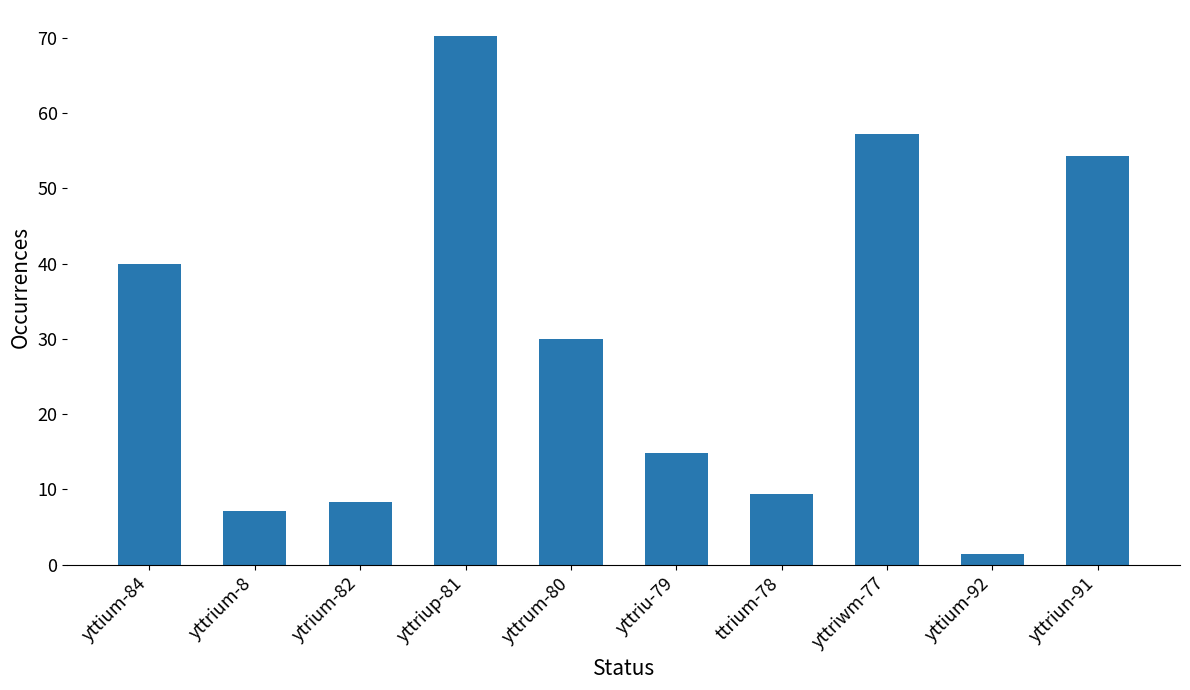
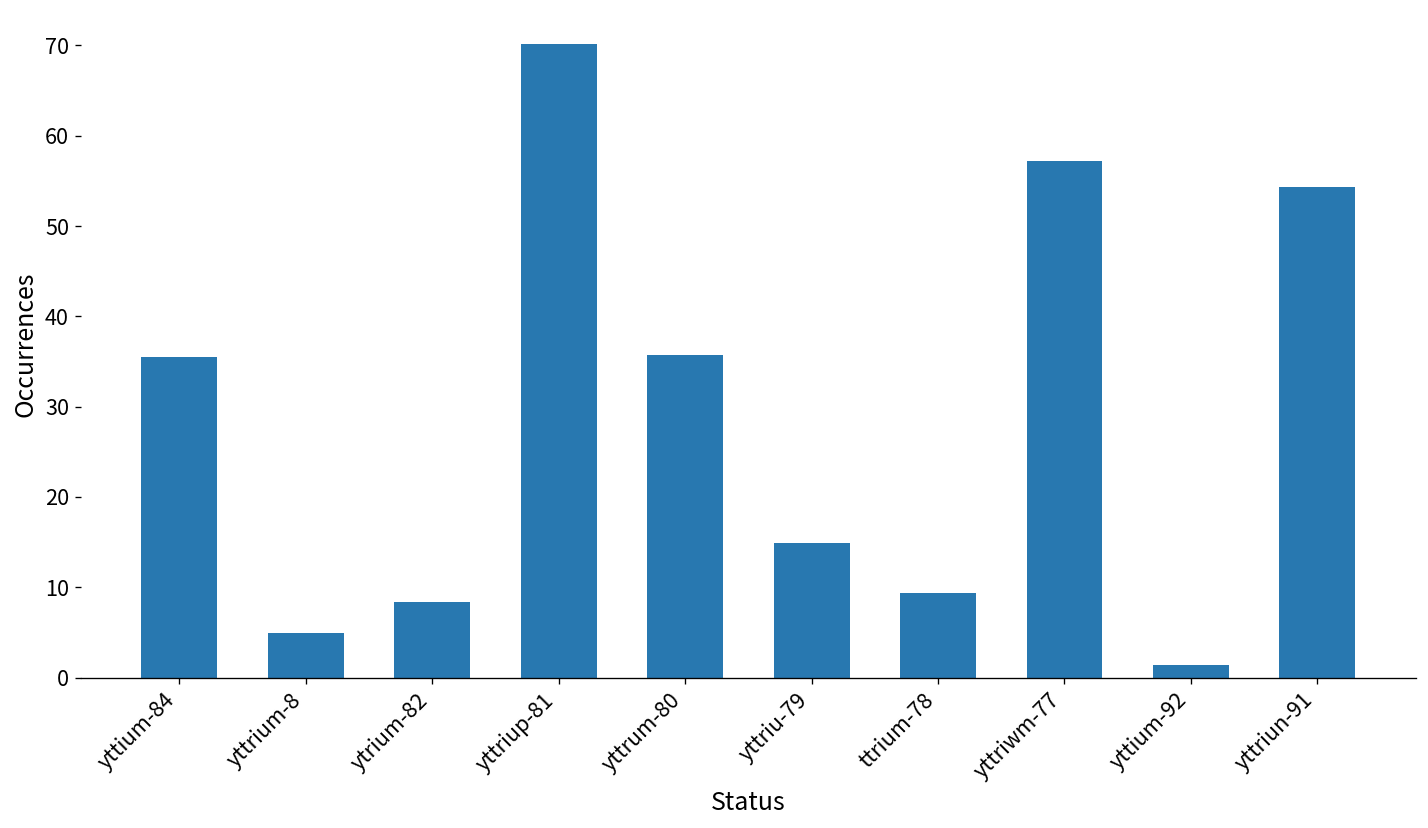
  {
-   "yttium-84": 40,
-   "yttrium-8": 7,
+   "yttium-84": 36,
+   "yttrium-8": 5,
    "ytrium-82": 8,
    "yttriup-81": 70,
-   "yttrum-80": 30,
+   "yttrum-80": 36,
    "yttriu-79": 15,
    "ttrium-78": 9,
    "yttriwm-77": 57,
    "yttium-92": 1,
    "yttriun-91": 54
  }
